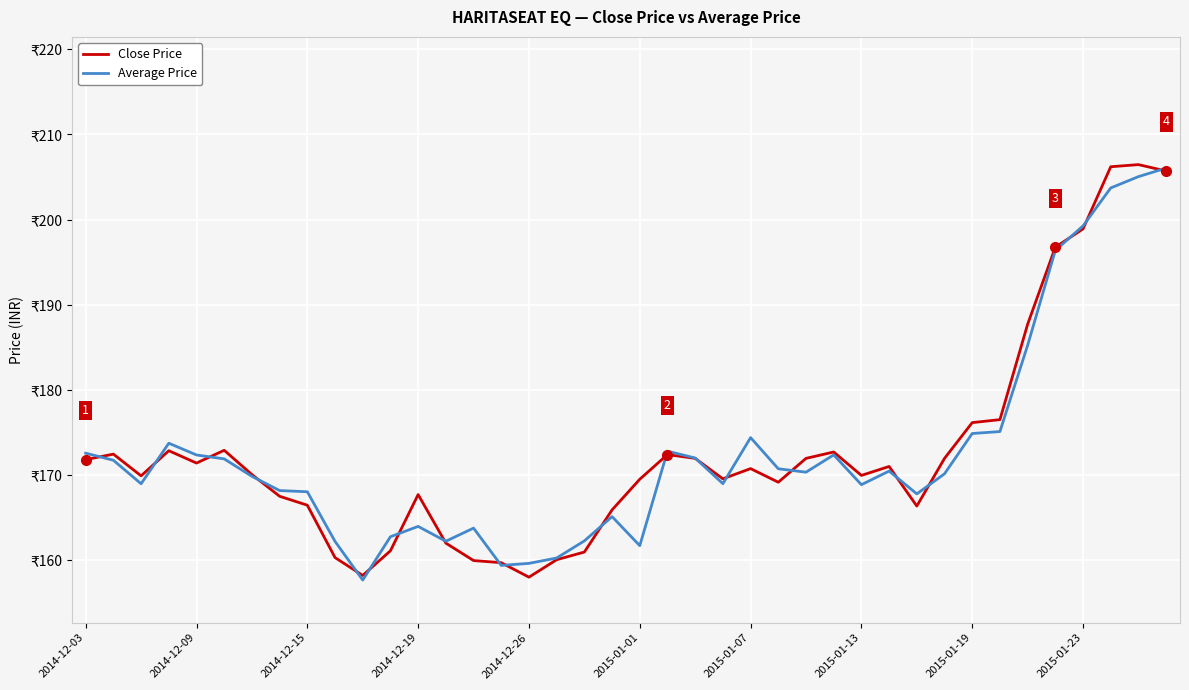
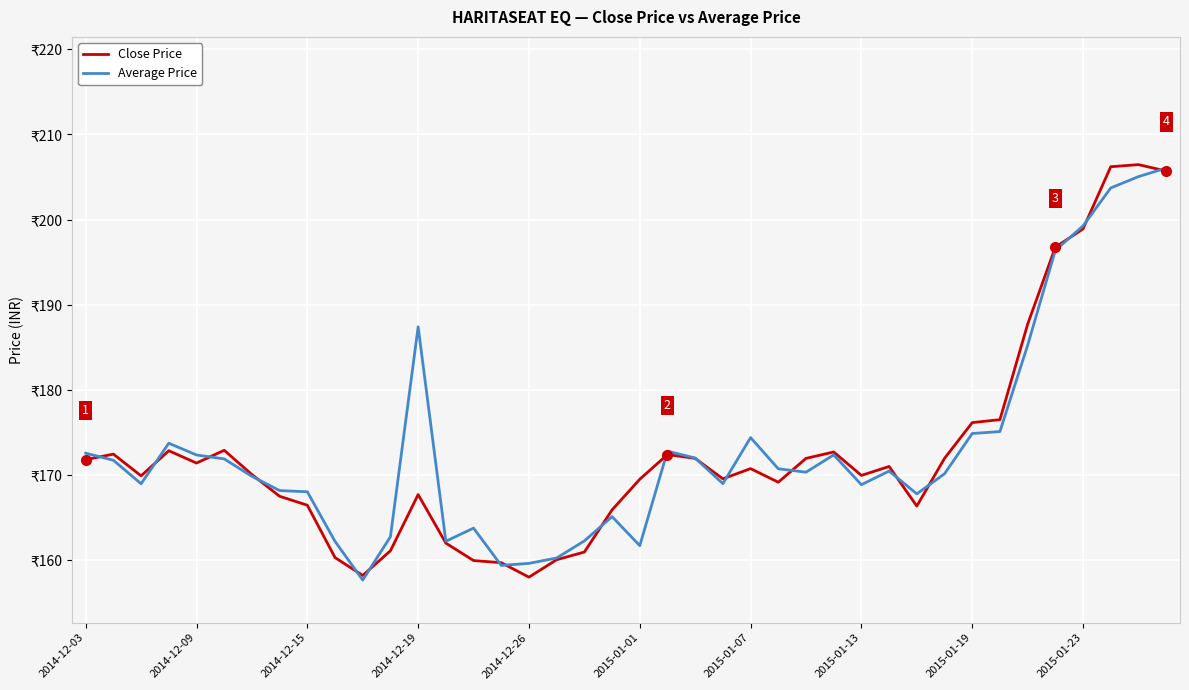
  {
    "Average Price": {
      "2014-12-03": "₹173",
      "2014-12-09": "₹172",
      "2014-12-15": "₹168",
-     "2014-12-19": "₹164",
+     "2014-12-19": "₹187",
      "2014-12-26": "₹160",
      "2015-01-01": "₹162",
      "2015-01-07": "₹174",
      "2015-01-13": "₹169",
      "2015-01-19": "₹175",
      "2015-01-23": "₹199"
    }
  }
